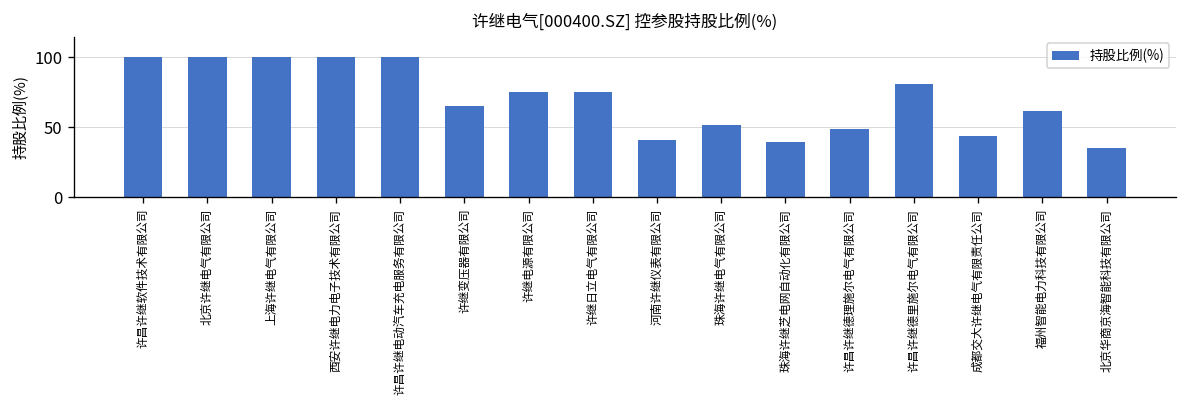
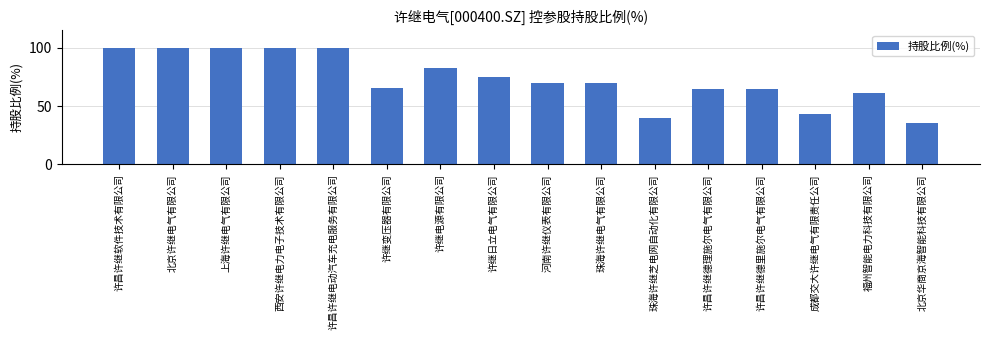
  {
    "许昌许继软件技术有限公司": 100,
    "北京许继电气有限公司": 100,
    "上海许继电气有限公司": 100,
    "西安许继电力电子技术有限公司": 100,
    "许昌许继电动汽车充电服务有限公司": 100,
    "许继变压器有限公司": 65,
-   "许继电源有限公司": 75,
+   "许继电源有限公司": 83,
    "许继日立电气有限公司": 75,
-   "河南许继仪表有限公司": 41,
-   "珠海许继电气有限公司": 52,
+   "河南许继仪表有限公司": 70,
+   "珠海许继电气有限公司": 70,
    "珠海许继芝电网自动化有限公司": 39,
-   "许昌许继德理施尔电气有限公司": 49,
-   "许昌许继德里施尔电气有限公司": 81,
+   "许昌许继德理施尔电气有限公司": 65,
+   "许昌许继德里施尔电气有限公司": 65,
    "成都交大许继电气有限责任公司": 44,
    "福州智能电力科技有限公司": 62,
    "北京华商京海智能科技有限公司": 35
  }
